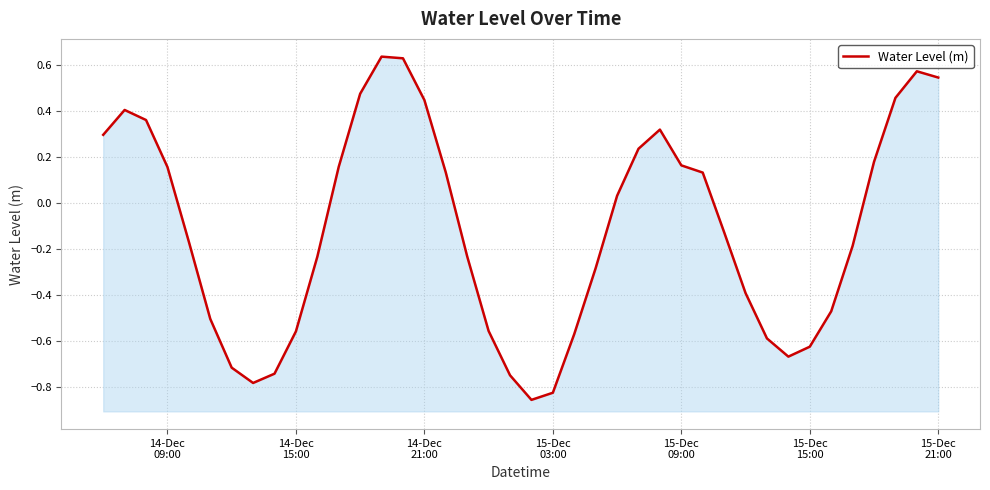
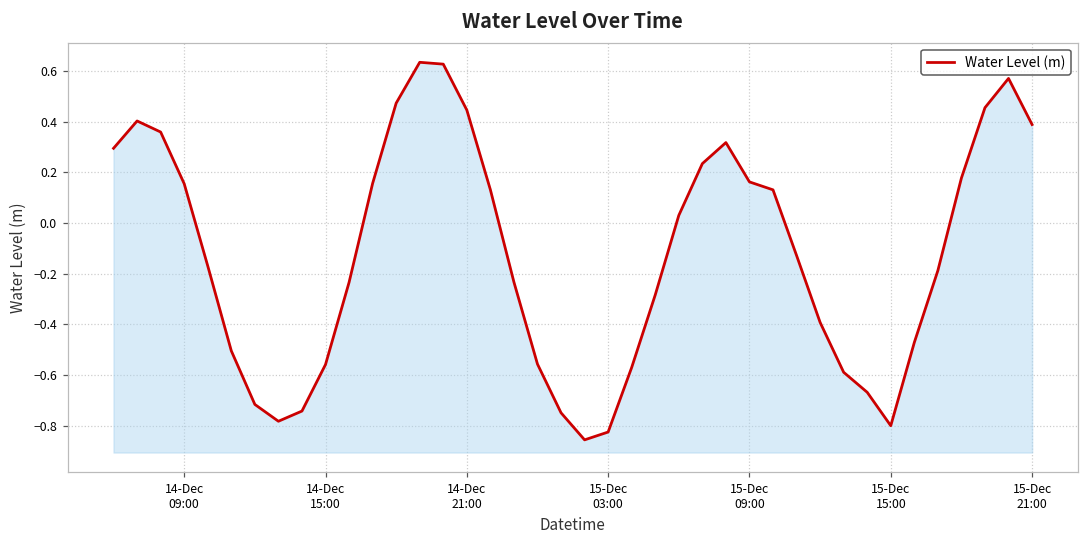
  {
    "14-Dec 09:00": 0.16,
    "14-Dec 15:00": -0.56,
    "14-Dec 21:00": 0.45,
    "15-Dec 03:00": -0.82,
    "15-Dec 09:00": 0.16,
-   "15-Dec 15:00": -0.62,
-   "15-Dec 21:00": 0.54
+   "15-Dec 15:00": -0.80,
+   "15-Dec 21:00": 0.39
  }
